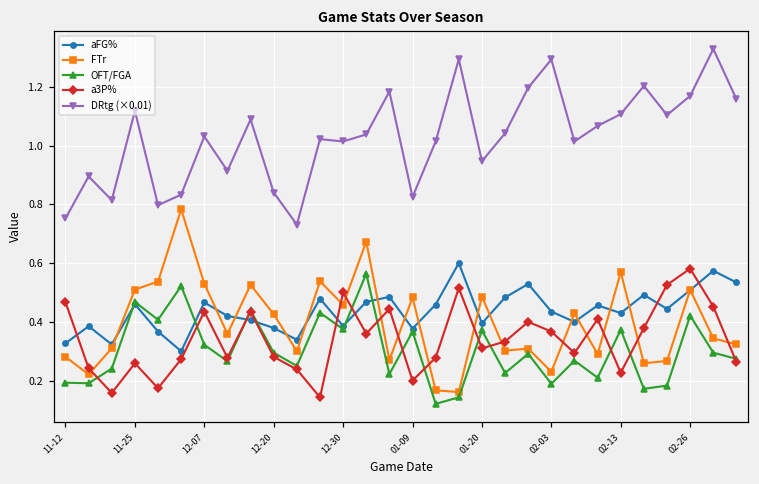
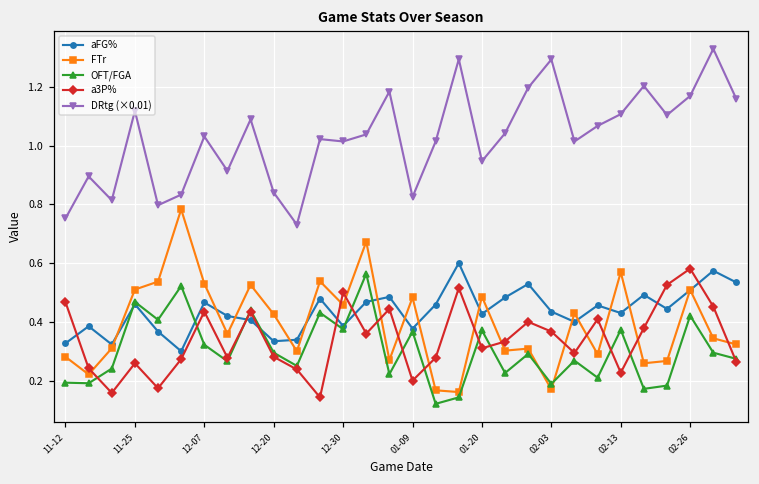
  {
    "aFG%": {
      "11-12": 0.33,
      "12-07": 0.47,
-     "12-20": 0.38,
+     "12-20": 0.33,
      "12-30": 0.39,
      "01-09": 0.38,
-     "01-20": 0.40,
+     "01-20": 0.43,
      "02-03": 0.44,
      "02-13": 0.43
    },
    "FTr": {
      "11-12": 0.28,
      "11-25": 0.51,
      "12-07": 0.53,
      "12-20": 0.43,
      "12-30": 0.46,
      "01-09": 0.48,
      "01-20": 0.49,
-     "02-03": 0.23,
+     "02-03": 0.17,
      "02-13": 0.57
    },
    "OFT/FGA": {
      "11-12": 0.19,
      "12-07": 0.32,
      "12-20": 0.30,
      "12-30": 0.38,
      "01-09": 0.37,
      "01-20": 0.37,
      "02-03": 0.19,
      "02-13": 0.37,
      "02-26": 0.42
    },
    "a3P%": {
      "11-12": 0.47,
      "11-25": 0.26,
      "12-07": 0.44,
      "12-20": 0.28,
      "12-30": 0.50,
      "01-09": 0.20,
      "01-20": 0.31,
      "02-03": 0.37,
      "02-13": 0.23,
      "02-26": 0.58
    },
    "DRtg (×0.01)": {
      "11-12": 0.75,
      "12-07": 1.03,
      "12-20": 0.84,
      "12-30": 1.01,
      "01-09": 0.83,
      "01-20": 0.95,
      "02-03": 1.29,
      "02-13": 1.11,
      "02-26": 1.17
    }
  }
